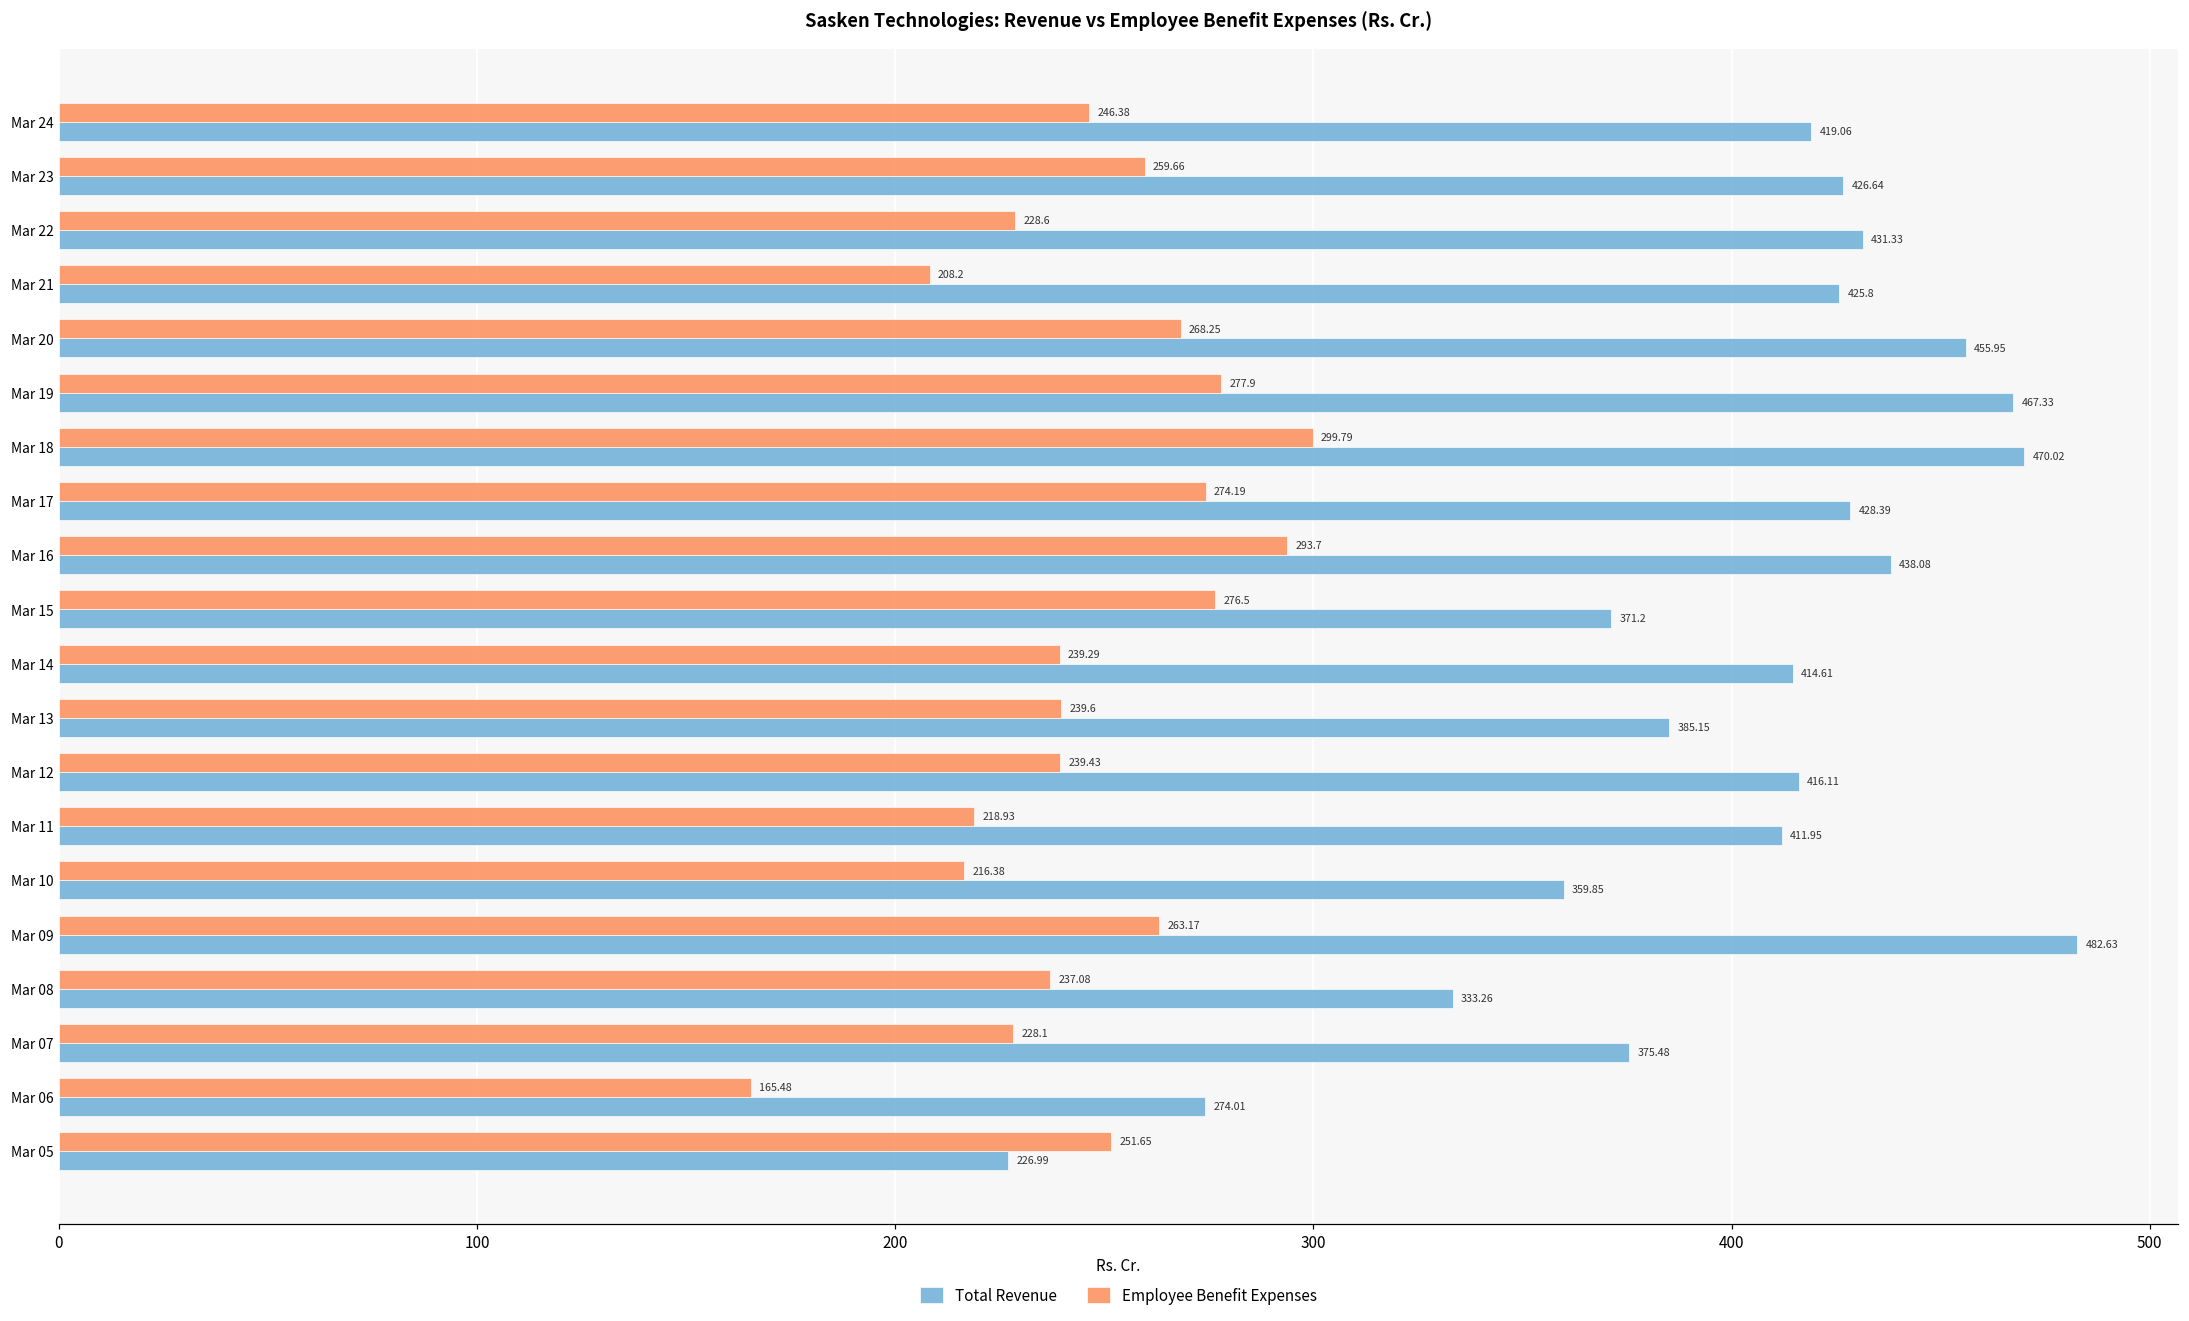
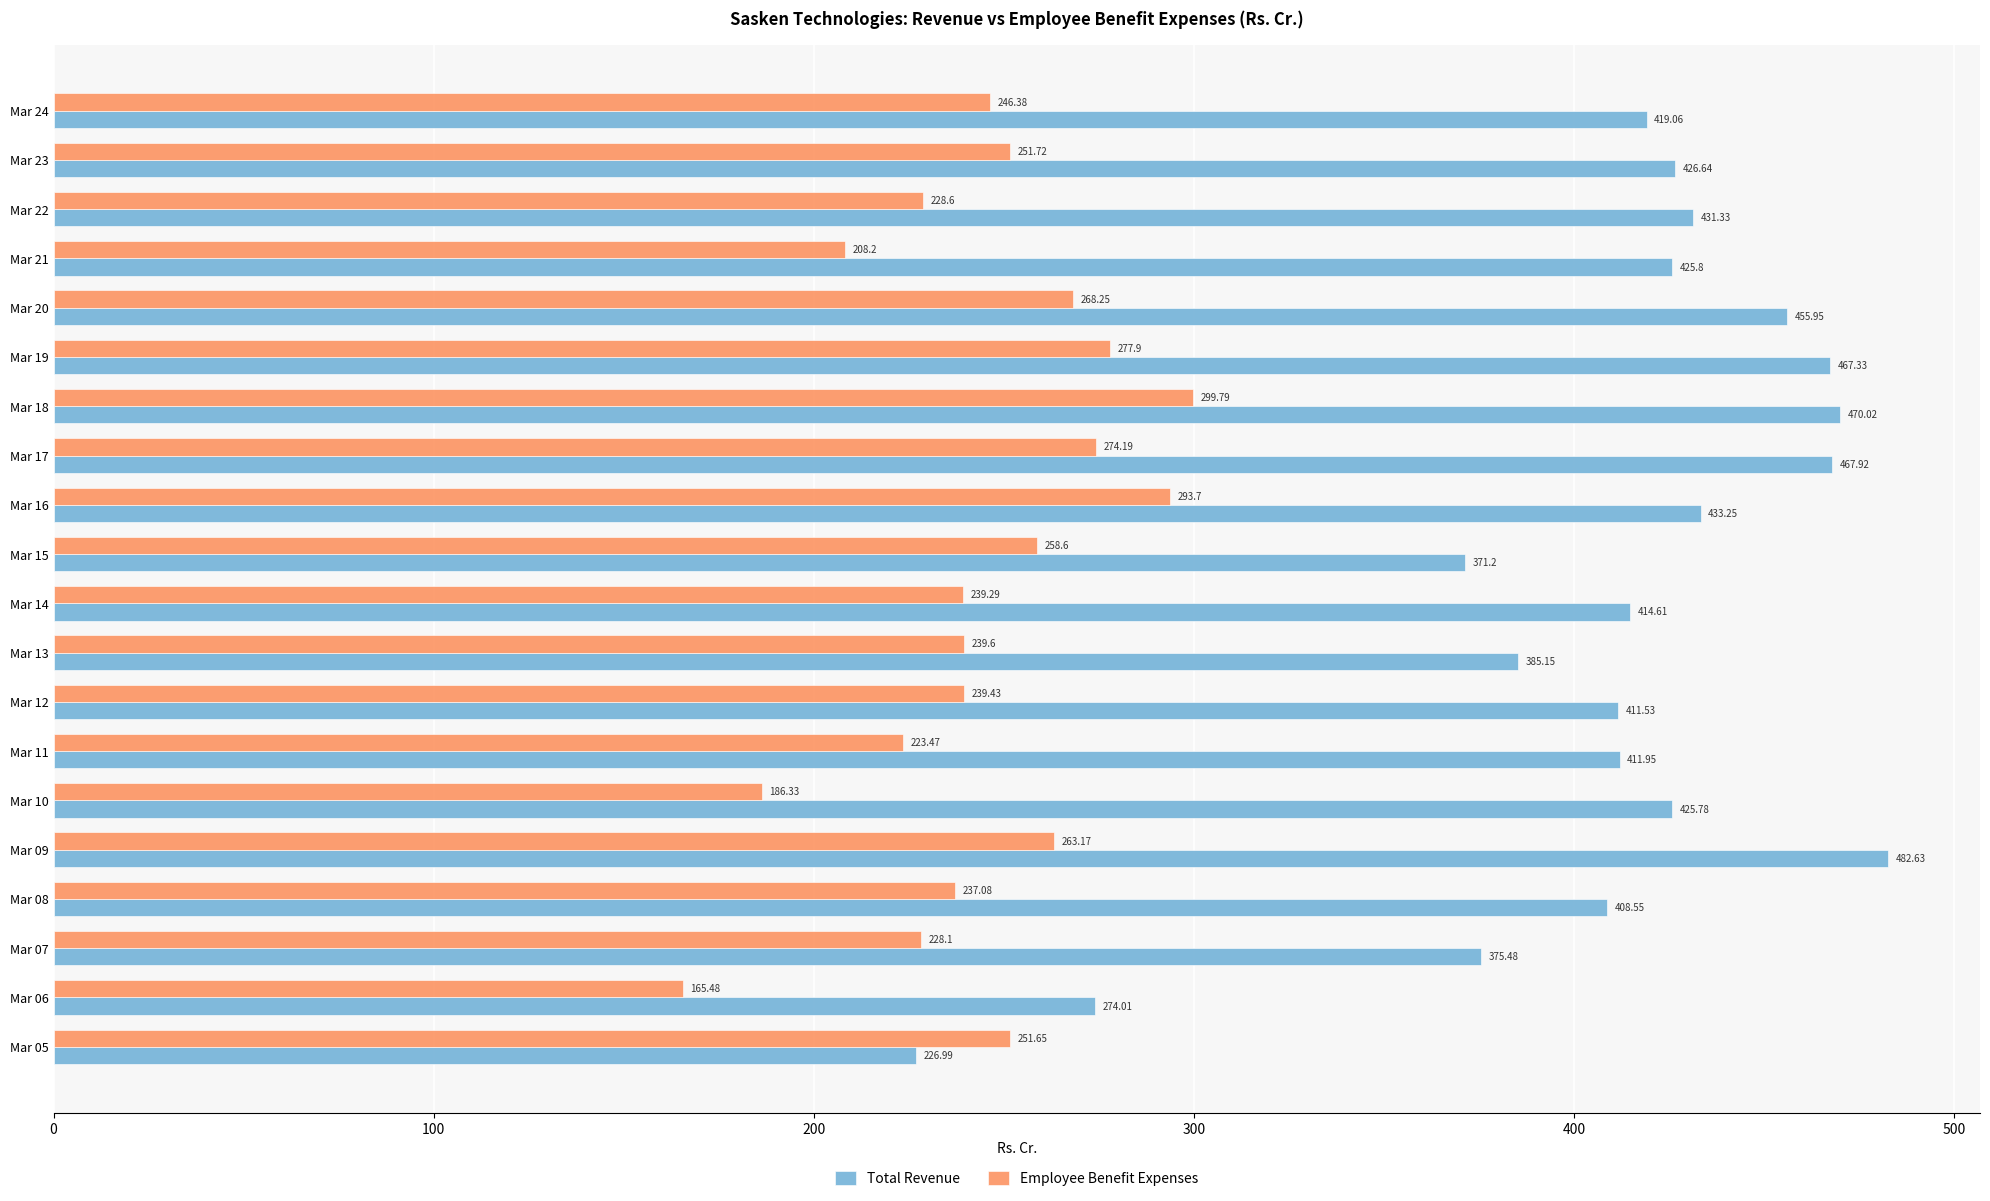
  {
    "Total Revenue": {
      "Mar 24": 419.06,
      "Mar 23": 426.64,
      "Mar 22": 431.33,
      "Mar 21": 425.8,
      "Mar 20": 455.95,
      "Mar 19": 467.33,
      "Mar 18": 470.02,
-     "Mar 17": 428.39,
-     "Mar 16": 438.08,
+     "Mar 17": 467.92,
+     "Mar 16": 433.25,
      "Mar 15": 371.2,
      "Mar 14": 414.61,
      "Mar 13": 385.15,
-     "Mar 12": 416.11,
+     "Mar 12": 411.53,
      "Mar 11": 411.95,
-     "Mar 10": 359.85,
+     "Mar 10": 425.78,
      "Mar 09": 482.63,
-     "Mar 08": 333.26,
+     "Mar 08": 408.55,
      "Mar 07": 375.48,
      "Mar 06": 274.01,
      "Mar 05": 226.99
    },
    "Employee Benefit Expenses": {
      "Mar 24": 246.38,
-     "Mar 23": 259.66,
+     "Mar 23": 251.72,
      "Mar 22": 228.6,
      "Mar 21": 208.2,
      "Mar 20": 268.25,
      "Mar 19": 277.9,
      "Mar 18": 299.79,
      "Mar 17": 274.19,
      "Mar 16": 293.7,
-     "Mar 15": 276.5,
+     "Mar 15": 258.6,
      "Mar 14": 239.29,
      "Mar 13": 239.6,
      "Mar 12": 239.43,
-     "Mar 11": 218.93,
-     "Mar 10": 216.38,
+     "Mar 11": 223.47,
+     "Mar 10": 186.33,
      "Mar 09": 263.17,
      "Mar 08": 237.08,
      "Mar 07": 228.1,
      "Mar 06": 165.48,
      "Mar 05": 251.65
    }
  }
